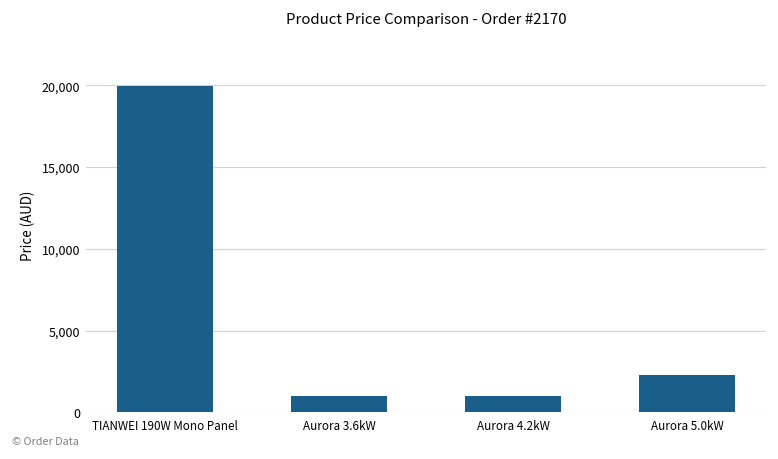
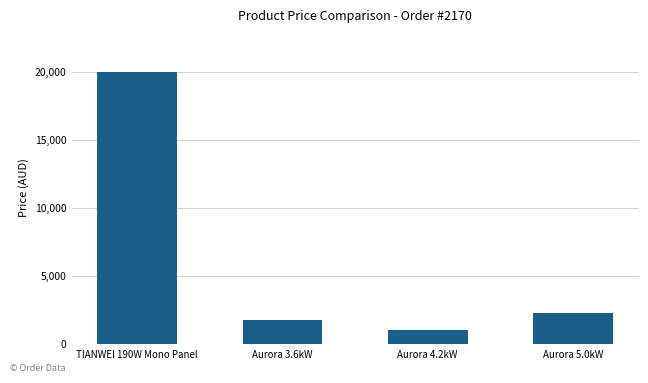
  {
    "TIANWEI 190W Mono Panel": "20,000",
-   "Aurora 3.6kW": "1,000",
+   "Aurora 3.6kW": "1,800",
    "Aurora 4.2kW": "1,000",
    "Aurora 5.0kW": "2,300"
  }
